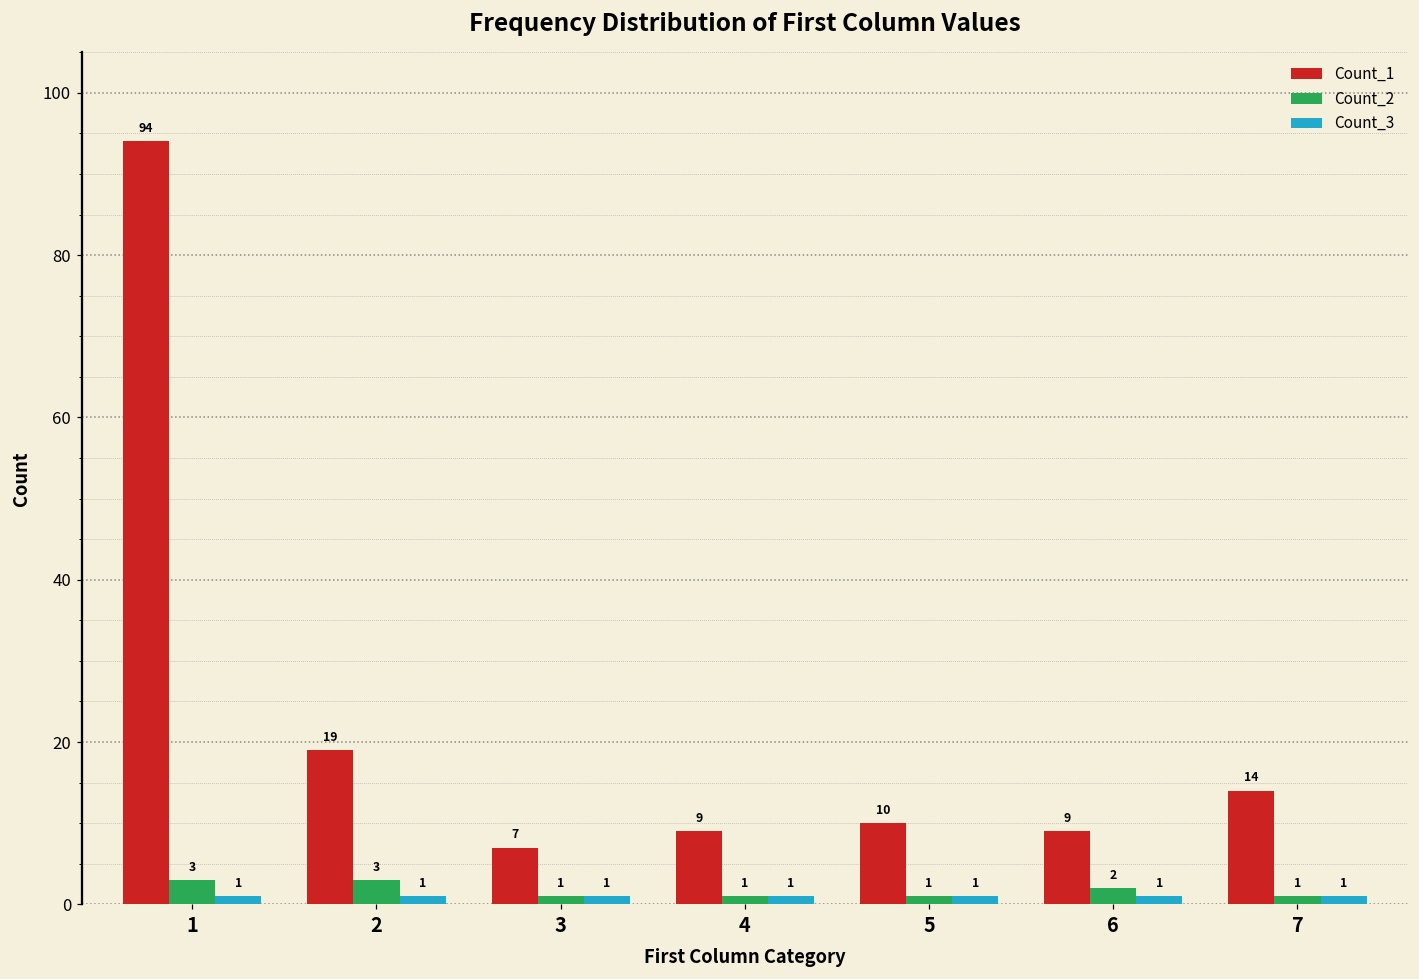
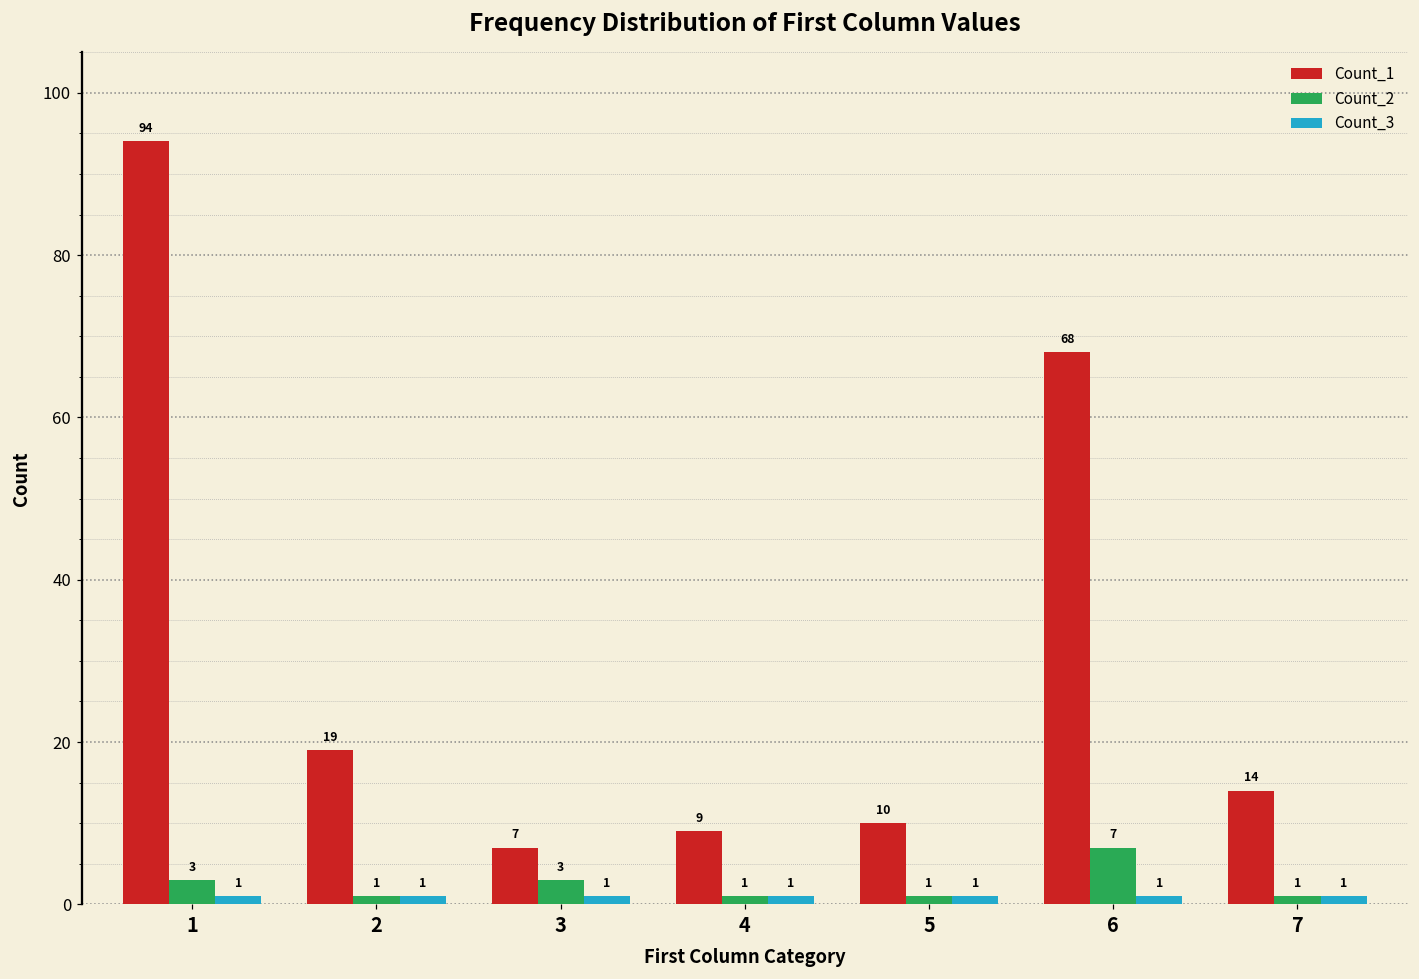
  {
    "Count_1": {
      "1": 94,
      "2": 19,
      "3": 7,
      "4": 9,
      "5": 10,
-     "6": 9,
+     "6": 68,
      "7": 14
    },
    "Count_2": {
      "1": 3,
-     "2": 3,
-     "3": 1,
+     "2": 1,
+     "3": 3,
      "4": 1,
      "5": 1,
-     "6": 2,
+     "6": 7,
      "7": 1
    },
    "Count_3": {
      "1": 1,
      "2": 1,
      "3": 1,
      "4": 1,
      "5": 1,
      "6": 1,
      "7": 1
    }
  }
